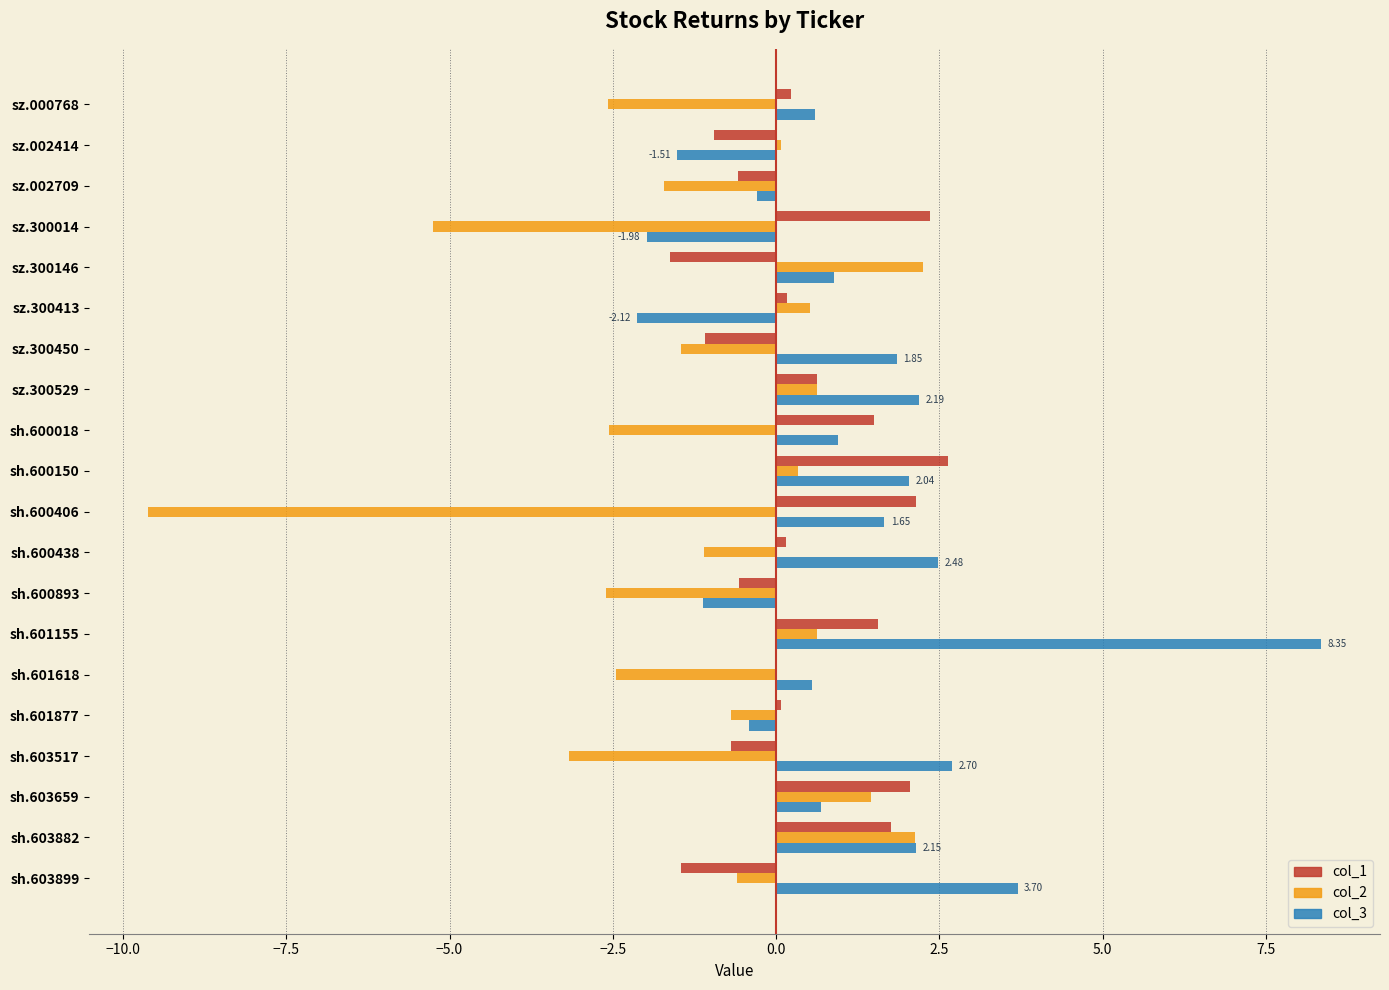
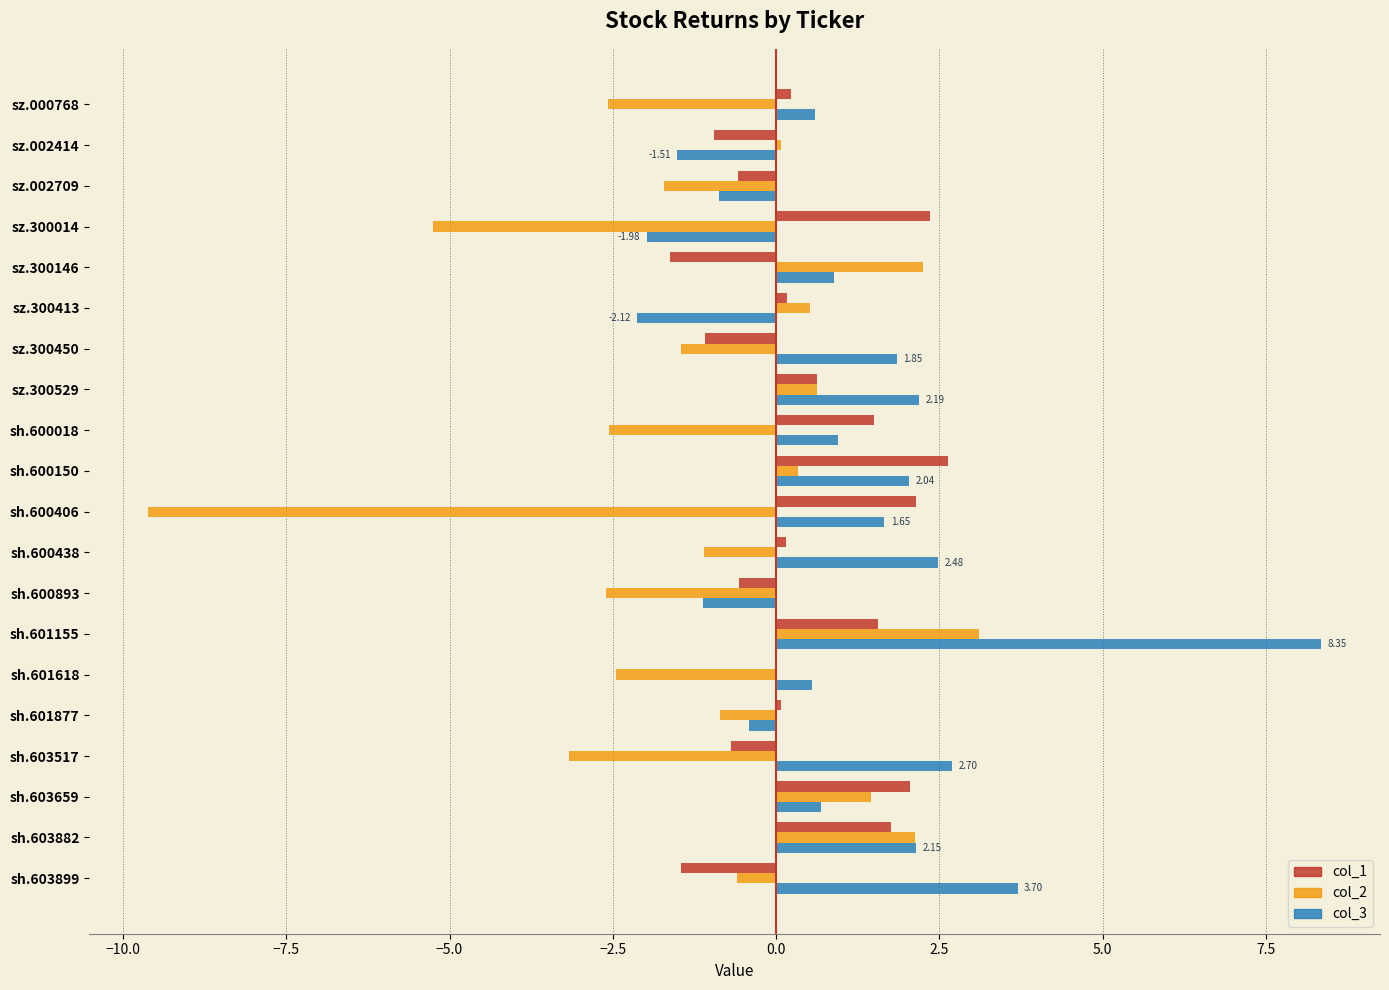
  {
    "col_1": {
      "sz.000768": 0.2,
      "sz.002414": -0.9,
      "sz.002709": -0.6,
      "sz.300014": 2.4,
      "sz.300146": -1.6,
      "sz.300413": 0.2,
      "sz.300450": -1.1,
      "sz.300529": 0.6,
      "sh.600018": 1.5,
      "sh.600150": 2.6,
      "sh.600406": 2.1,
      "sh.600438": 0.2,
      "sh.600893": -0.6,
      "sh.601155": 1.6,
      "sh.601618": 0.0,
      "sh.601877": 0.1,
      "sh.603517": -0.7,
      "sh.603659": 2.0,
      "sh.603882": 1.8,
      "sh.603899": -1.5
    },
    "col_2": {
      "sz.000768": -2.6,
      "sz.002414": 0.1,
      "sz.002709": -1.7,
      "sz.300014": -5.3,
      "sz.300146": 2.2,
      "sz.300413": 0.5,
      "sz.300450": -1.5,
      "sz.300529": 0.6,
      "sh.600018": -2.6,
      "sh.600150": 0.3,
      "sh.600406": -9.6,
      "sh.600438": -1.1,
      "sh.600893": -2.6,
-     "sh.601155": 0.6,
+     "sh.601155": 3.1,
      "sh.601618": -2.4,
-     "sh.601877": -0.7,
+     "sh.601877": -0.9,
      "sh.603517": -3.2,
      "sh.603659": 1.4,
      "sh.603882": 2.1,
      "sh.603899": -0.6
    },
    "col_3": {
      "sz.000768": 0.6,
-     "sz.002709": -0.3,
+     "sz.002709": -0.9,
      "sz.300146": 0.9,
      "sh.600018": 1.0,
      "sh.600893": -1.1,
      "sh.601618": 0.6,
      "sh.601877": -0.4,
      "sh.603659": 0.7
    }
  }
